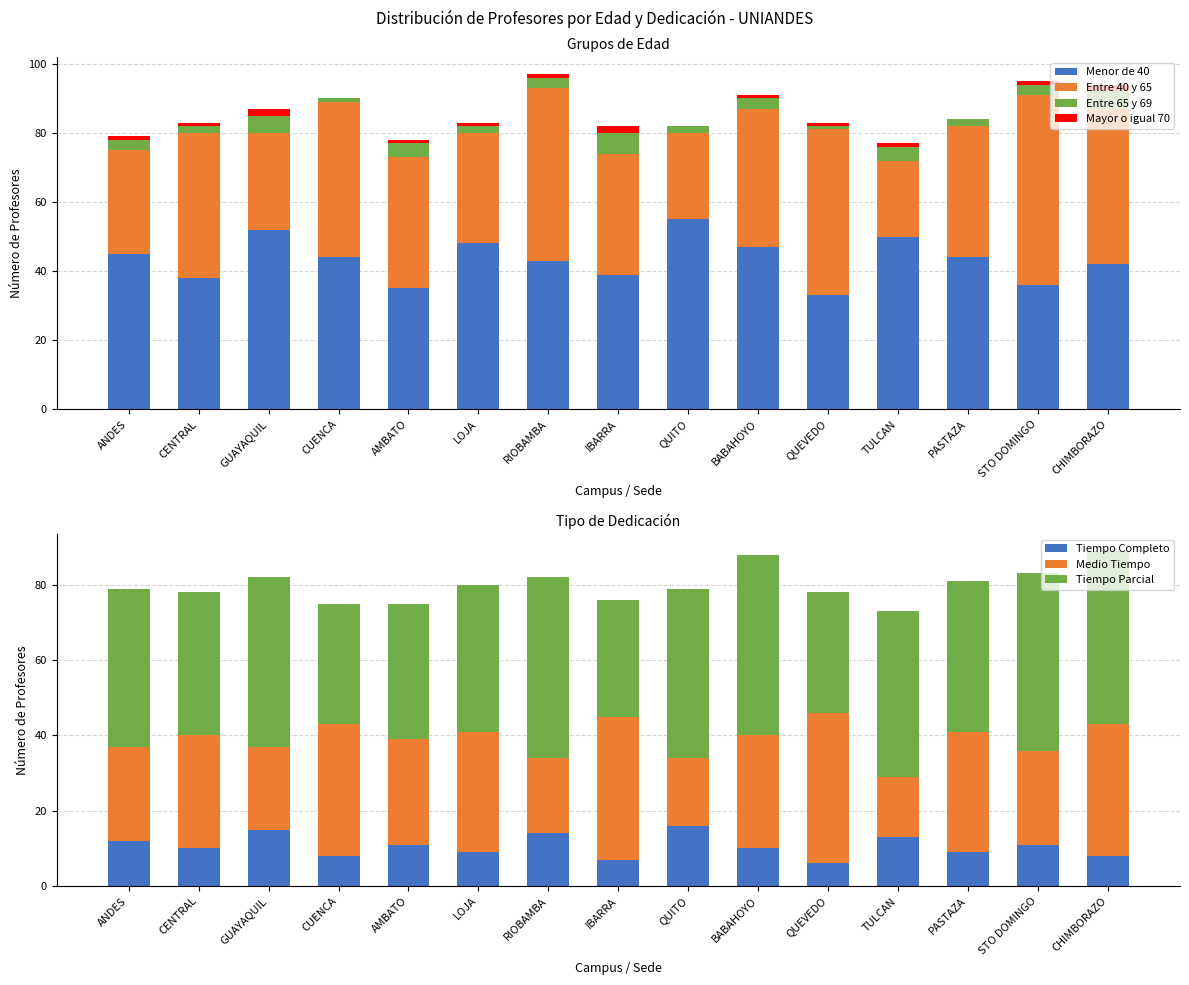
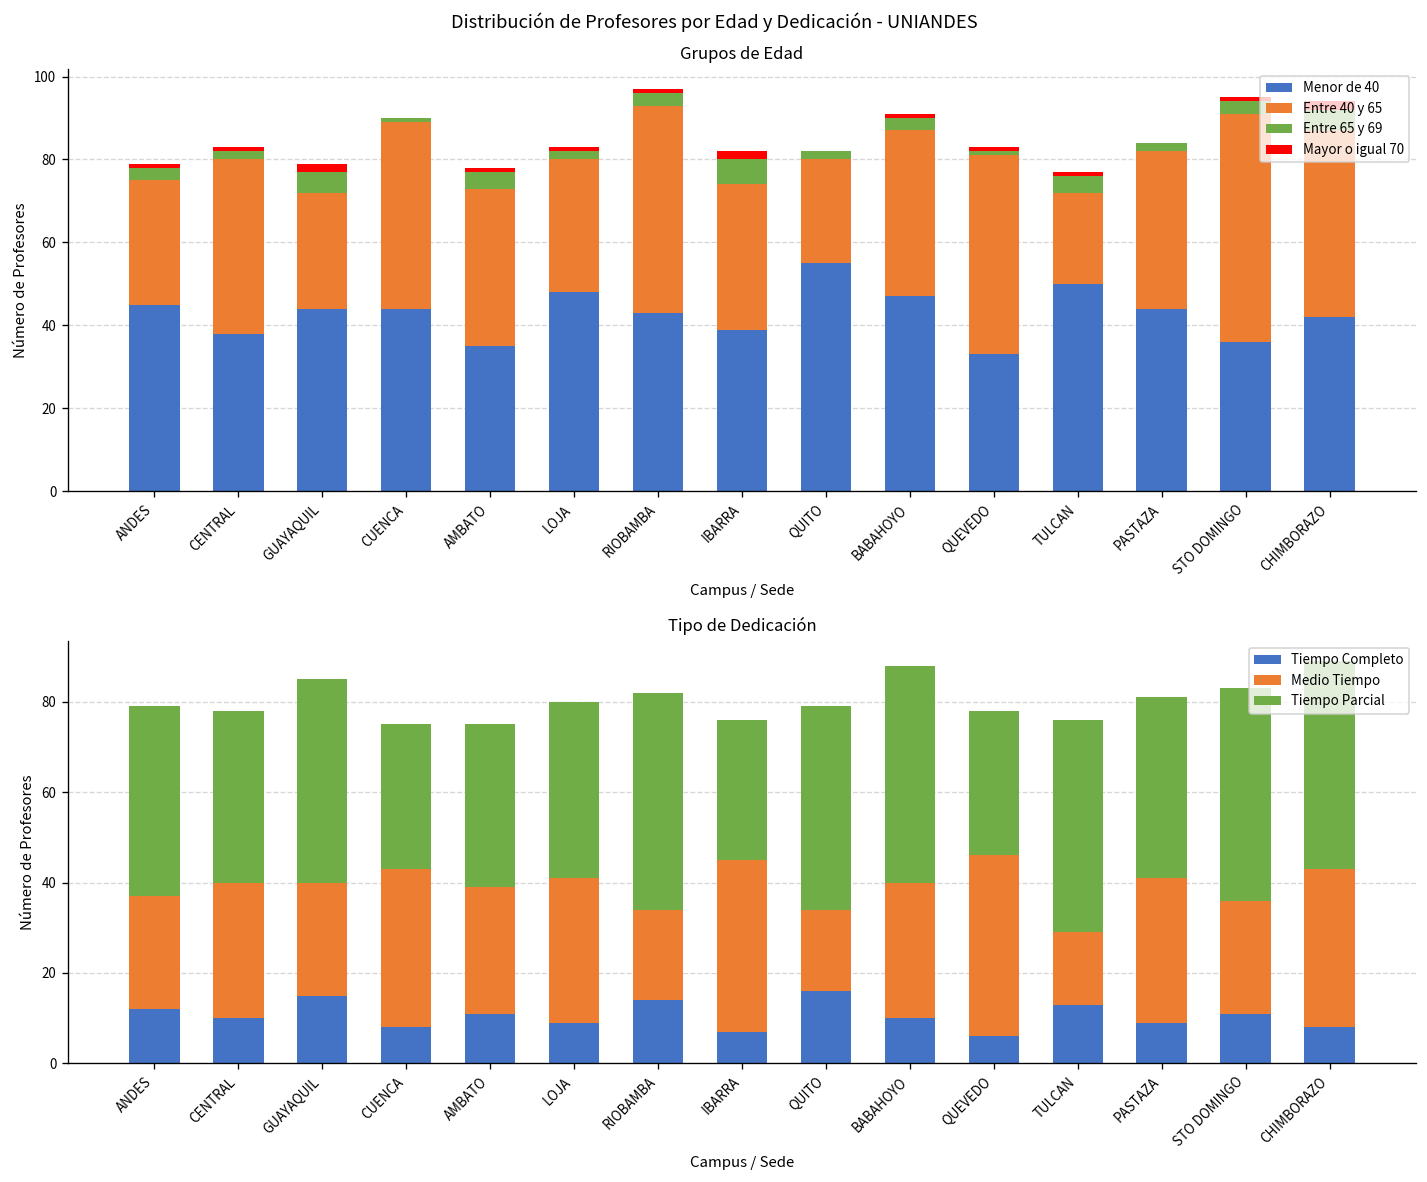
  {
    "Grupos de Edad": {
      "Menor de 40": {
        "ANDES": 45,
        "CENTRAL": 38,
-       "GUAYAQUIL": 52,
+       "GUAYAQUIL": 44,
        "CUENCA": 44,
        "AMBATO": 35,
        "LOJA": 48,
        "RIOBAMBA": 43,
        "IBARRA": 39,
        "QUITO": 55,
        "BABAHOYO": 47,
        "QUEVEDO": 33,
        "TULCAN": 50,
        "PASTAZA": 44,
        "STO DOMINGO": 36,
        "CHIMBORAZO": 42
      },
      "Entre 40 y 65": {
        "ANDES": 30,
        "CENTRAL": 42,
        "GUAYAQUIL": 28,
        "CUENCA": 45,
        "AMBATO": 38,
        "LOJA": 32,
        "RIOBAMBA": 50,
        "IBARRA": 35,
        "QUITO": 25,
        "BABAHOYO": 40,
        "QUEVEDO": 48,
        "TULCAN": 22,
        "PASTAZA": 38,
        "STO DOMINGO": 55
      },
      "Entre 65 y 69": {
        "ANDES": 3,
        "CENTRAL": 2,
        "GUAYAQUIL": 5,
        "CUENCA": 1,
        "AMBATO": 4,
        "LOJA": 2,
        "RIOBAMBA": 3,
        "IBARRA": 6,
        "QUITO": 2,
        "BABAHOYO": 3,
        "QUEVEDO": 1,
        "TULCAN": 4,
        "PASTAZA": 2,
        "STO DOMINGO": 3
      },
      "Mayor o igual 70": {
        "ANDES": 1,
        "CENTRAL": 1,
        "GUAYAQUIL": 2,
        "CUENCA": 0,
        "AMBATO": 1,
        "LOJA": 1,
        "RIOBAMBA": 1,
        "IBARRA": 2,
        "QUITO": 0,
        "BABAHOYO": 1,
        "QUEVEDO": 1,
        "TULCAN": 1,
        "PASTAZA": 0,
        "STO DOMINGO": 1
      }
    },
    "Tipo de Dedicación": {
      "Tiempo Completo": {
        "ANDES": 12,
        "CENTRAL": 10,
        "GUAYAQUIL": 15,
        "CUENCA": 8,
        "AMBATO": 11,
        "LOJA": 9,
        "RIOBAMBA": 14,
        "IBARRA": 7,
        "QUITO": 16,
        "BABAHOYO": 10,
        "QUEVEDO": 6,
        "TULCAN": 13,
        "PASTAZA": 9,
        "STO DOMINGO": 11,
        "CHIMBORAZO": 8
      },
      "Medio Tiempo": {
        "ANDES": 25,
        "CENTRAL": 30,
-       "GUAYAQUIL": 22,
+       "GUAYAQUIL": 25,
        "CUENCA": 35,
        "AMBATO": 28,
        "LOJA": 32,
        "RIOBAMBA": 20,
        "IBARRA": 38,
        "QUITO": 18,
        "BABAHOYO": 30,
        "QUEVEDO": 40,
        "TULCAN": 16,
        "PASTAZA": 32,
        "STO DOMINGO": 25,
        "CHIMBORAZO": 35
      },
      "Tiempo Parcial": {
        "ANDES": 42,
        "CENTRAL": 38,
        "GUAYAQUIL": 45,
        "CUENCA": 32,
        "AMBATO": 36,
        "LOJA": 39,
        "RIOBAMBA": 48,
        "IBARRA": 31,
        "QUITO": 45,
        "BABAHOYO": 48,
        "QUEVEDO": 32,
-       "TULCAN": 44,
+       "TULCAN": 47,
        "PASTAZA": 40,
        "STO DOMINGO": 47
      }
    }
  }
